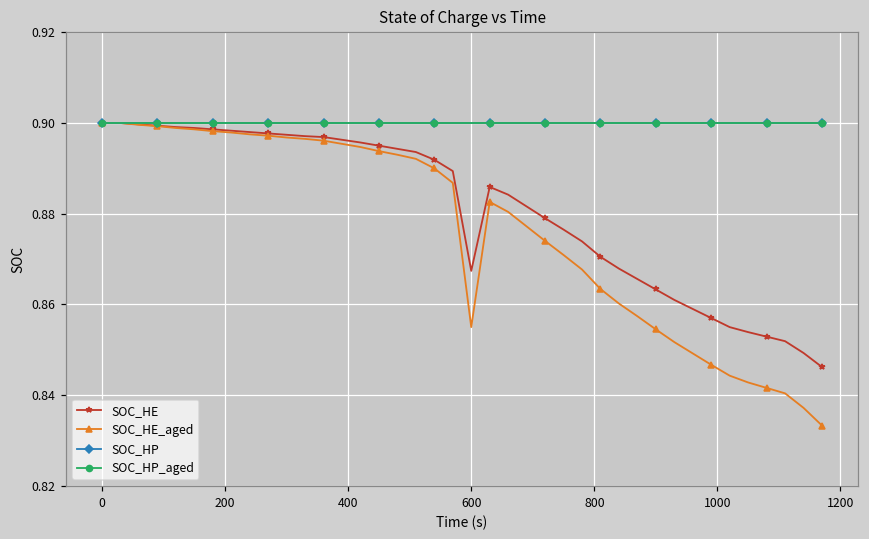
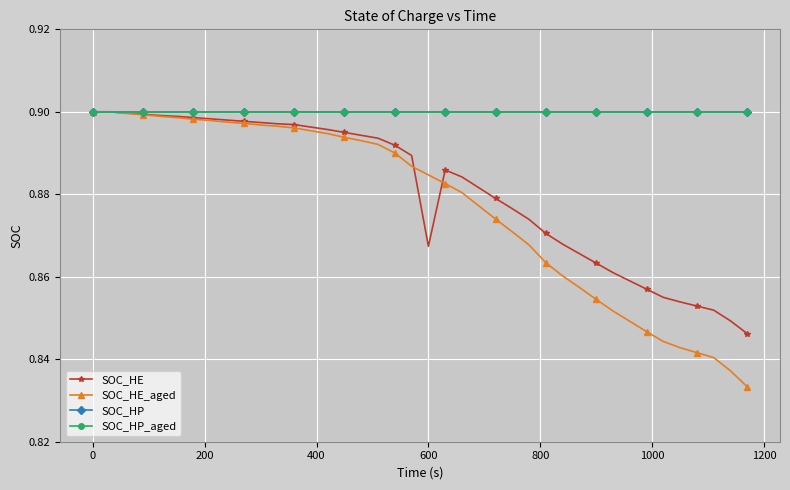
  {
    "SOC_HE": {
      "600": 0.867
    },
    "SOC_HE_aged": {
-     "600": 0.855
+     "600": 0.885
    },
    "SOC_HP_aged": {
      "600": 0.900
    }
  }
